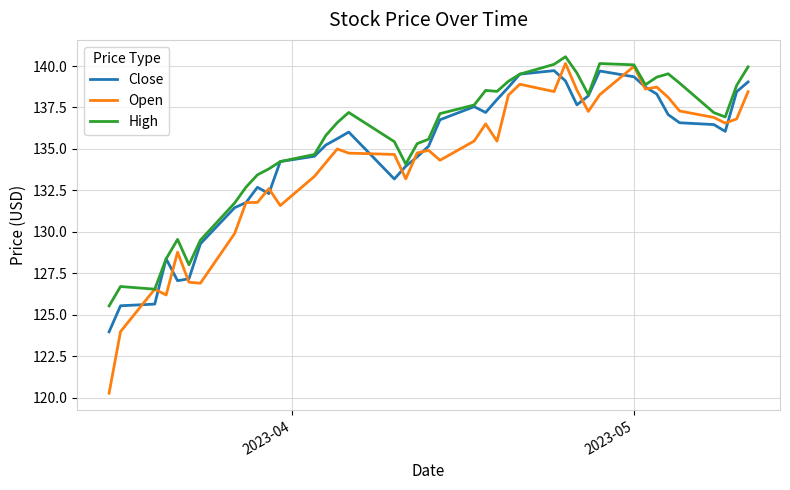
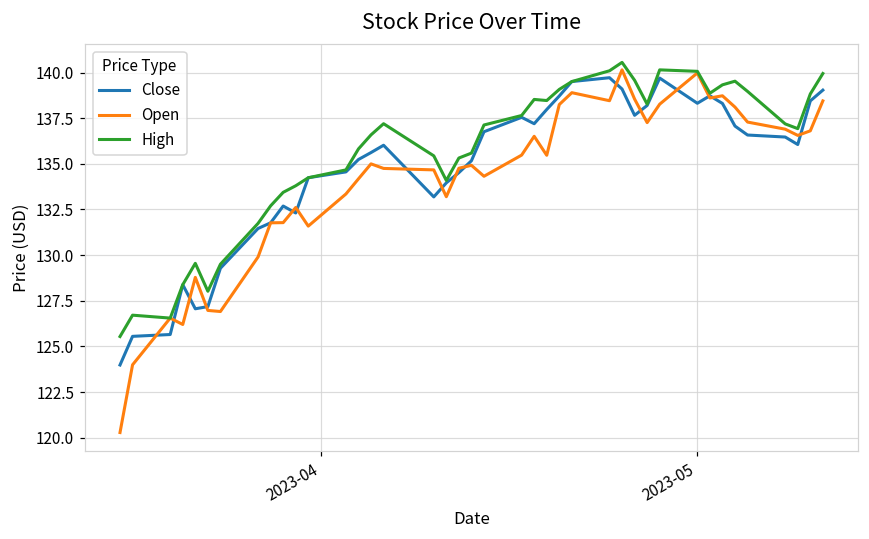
  {
    "Close": {
-     "2023-05": 139.4
+     "2023-05": 138.3
    }
  }
